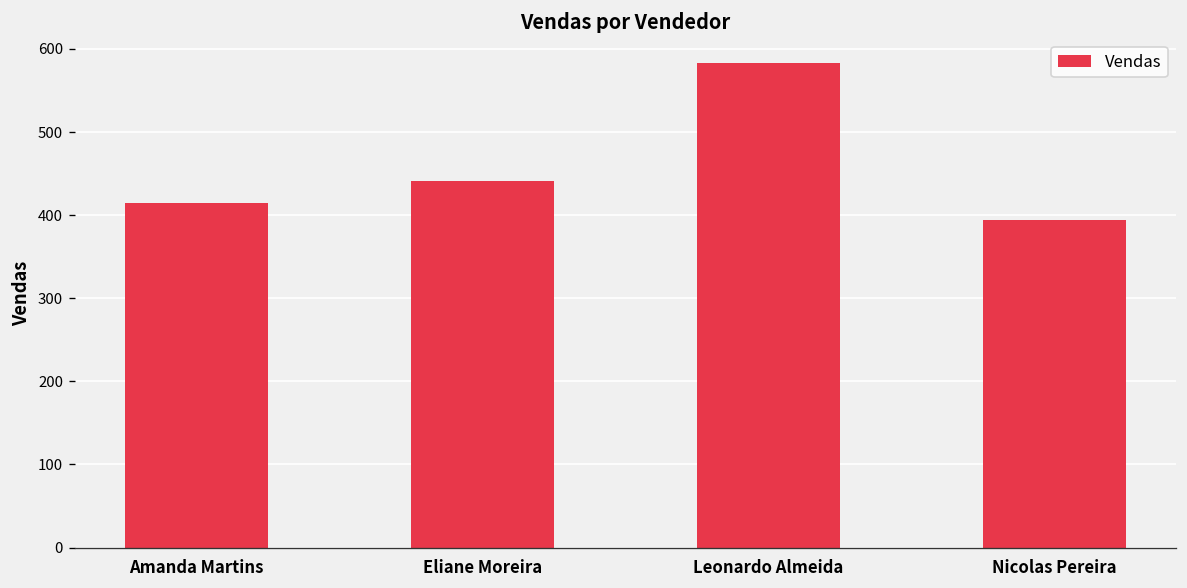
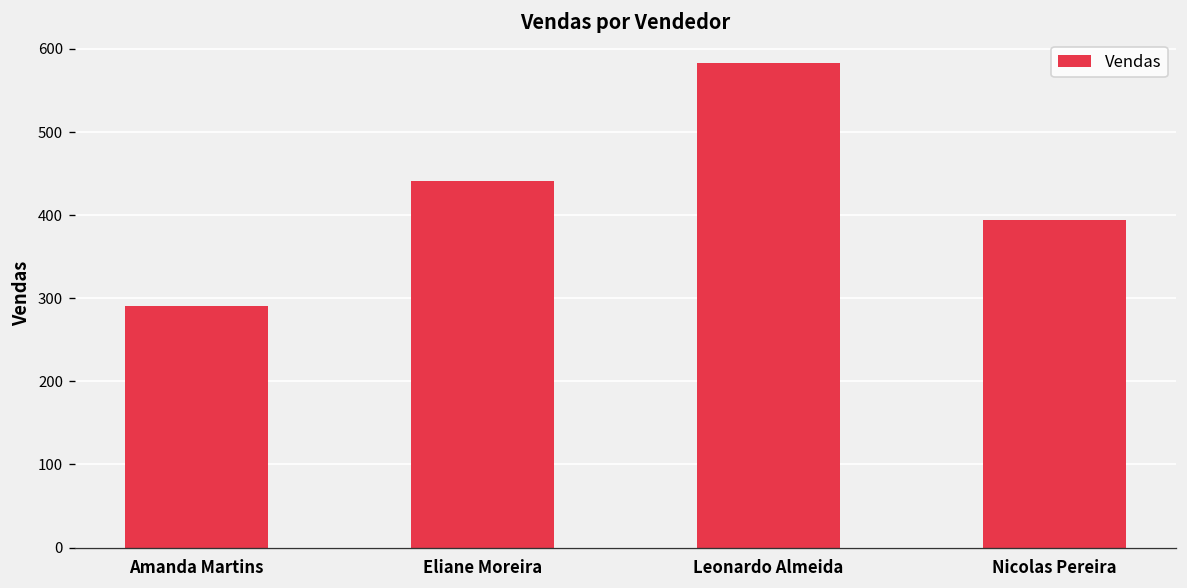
  {
-   "Amanda Martins": 410,
+   "Amanda Martins": 290,
    "Eliane Moreira": 440,
    "Leonardo Almeida": 580,
    "Nicolas Pereira": 390
  }
